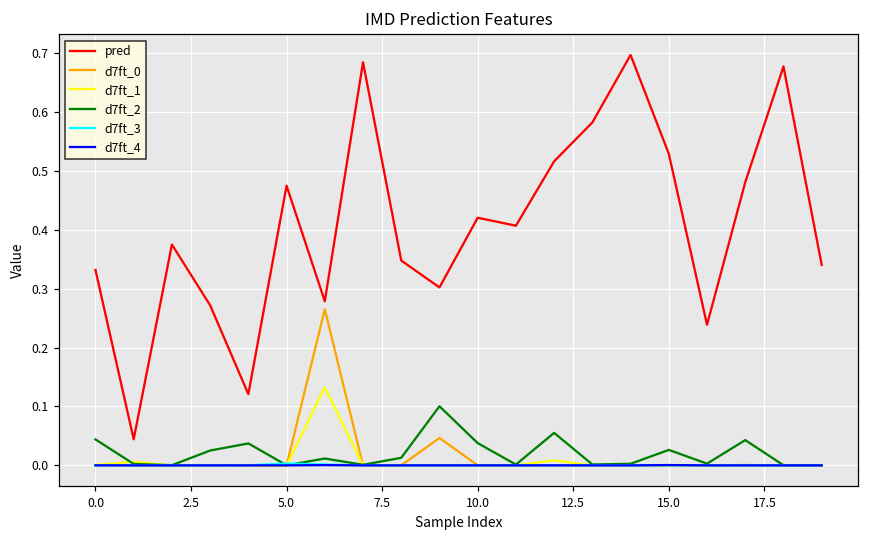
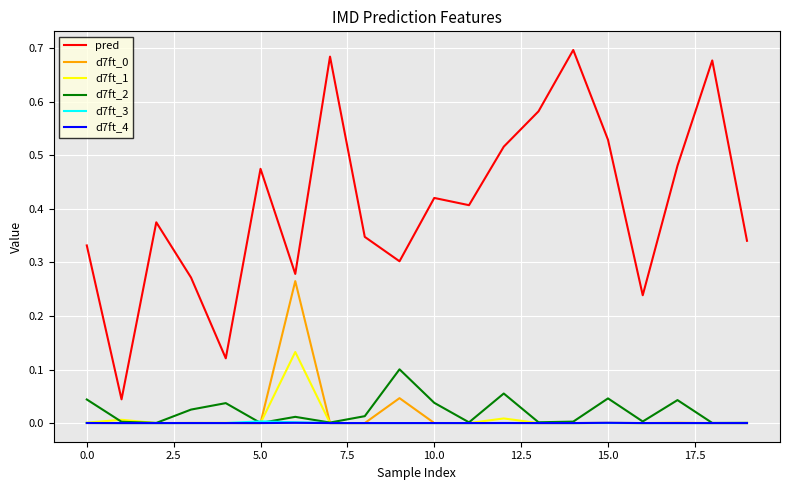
  {
    "pred": {
      "0.0": 0.33,
      "5.0": 0.47,
      "10.0": 0.42,
      "15.0": 0.53
    },
    "d7ft_2": {
      "0.0": 0.04,
      "10.0": 0.04,
-     "15.0": 0.03
+     "15.0": 0.05
    }
  }
